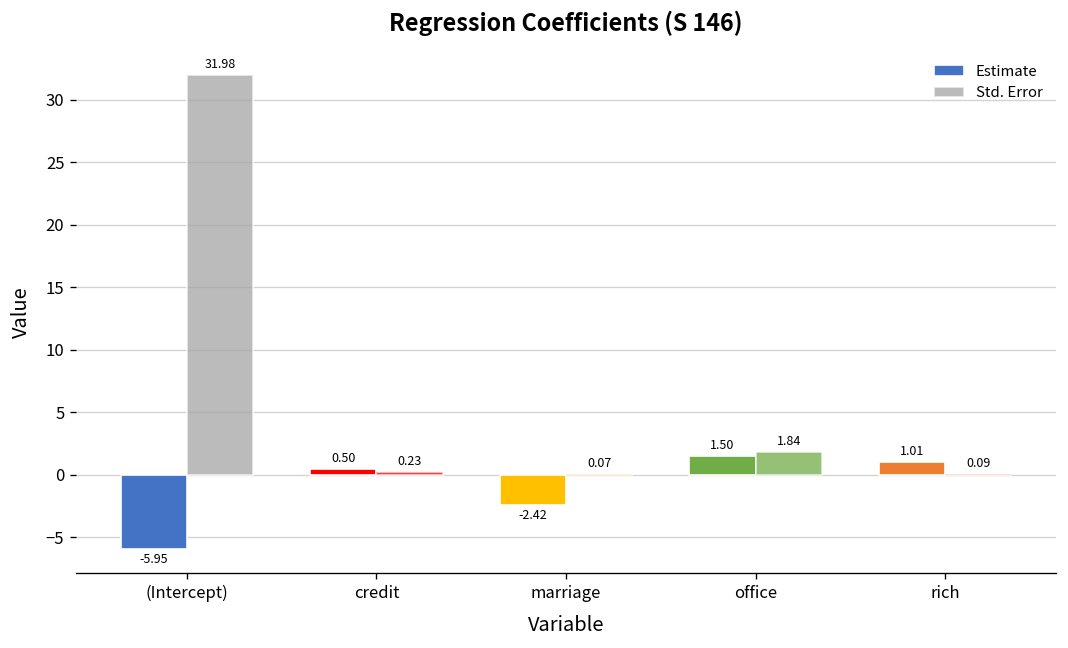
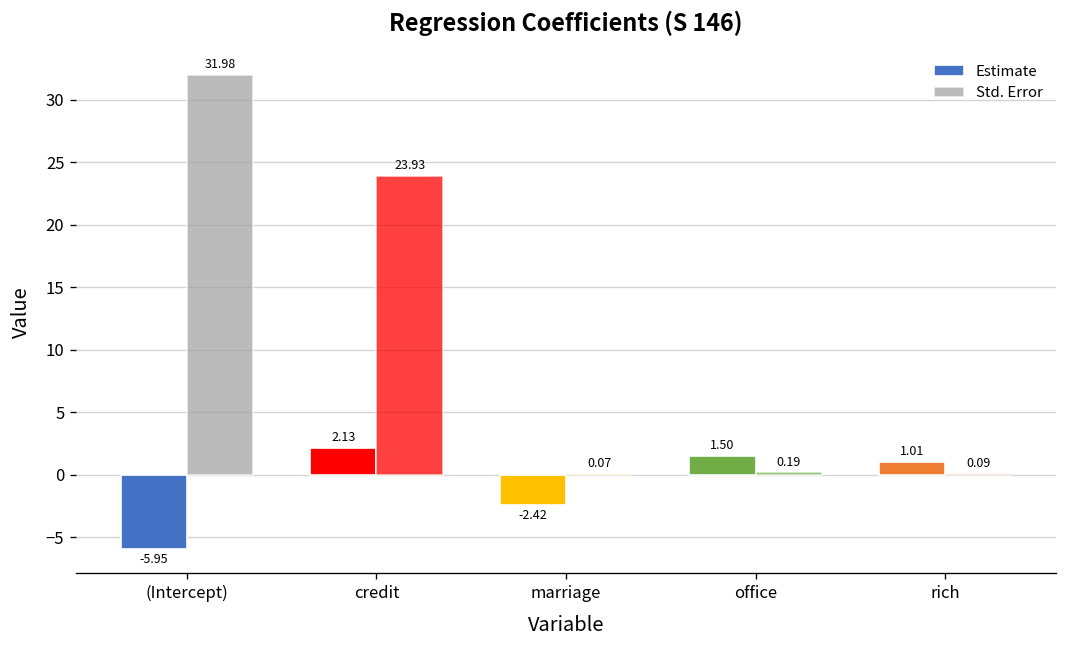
  {
    "Estimate": {
      "(Intercept)": -5.95,
-     "credit": 0.50,
+     "credit": 2.13,
      "marriage": -2.42,
      "office": 1.50,
      "rich": 1.01
    },
    "Std. Error": {
      "(Intercept)": 31.98,
-     "credit": 0.23,
+     "credit": 23.93,
      "marriage": 0.07,
-     "office": 1.84,
+     "office": 0.19,
      "rich": 0.09
    }
  }
